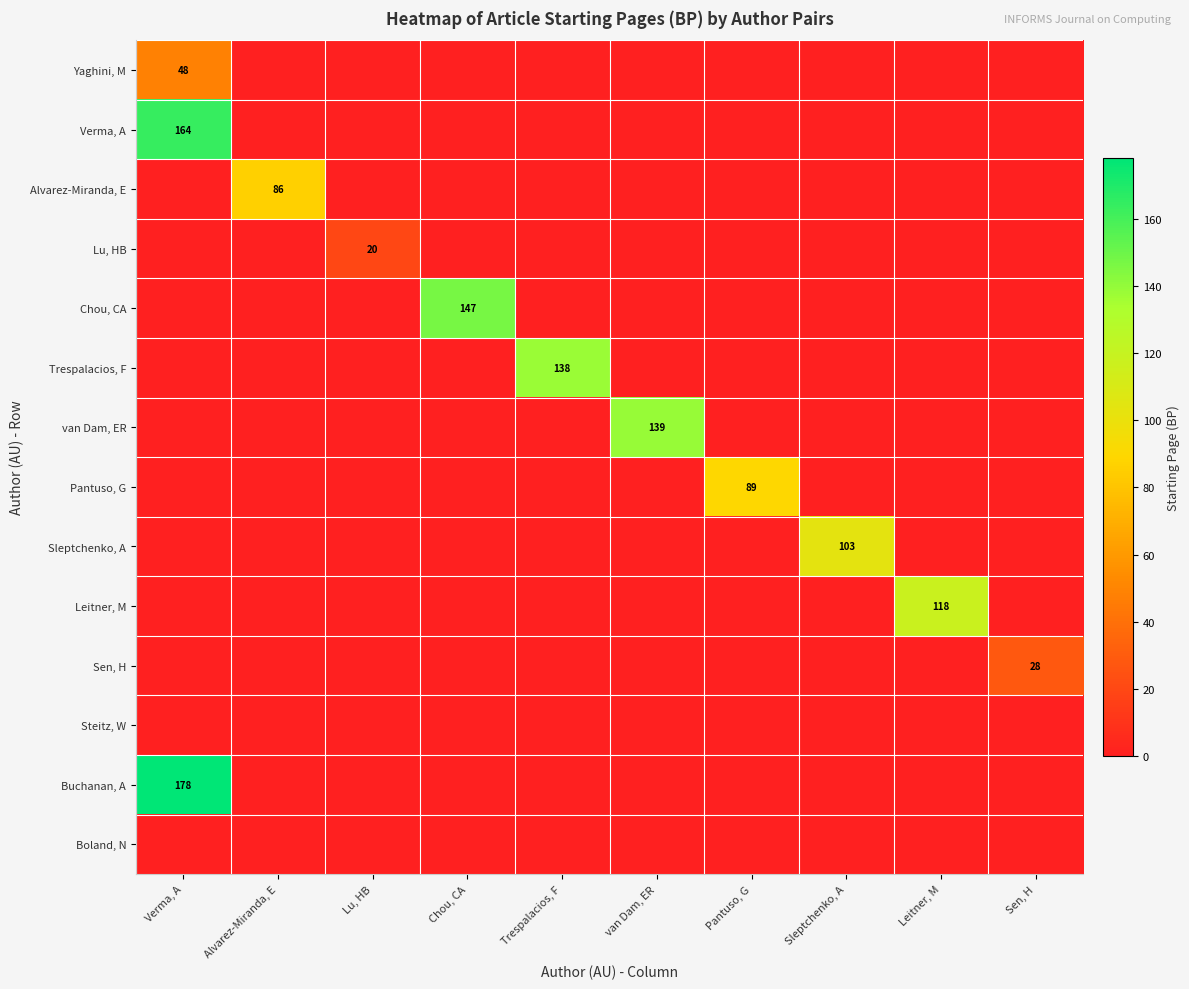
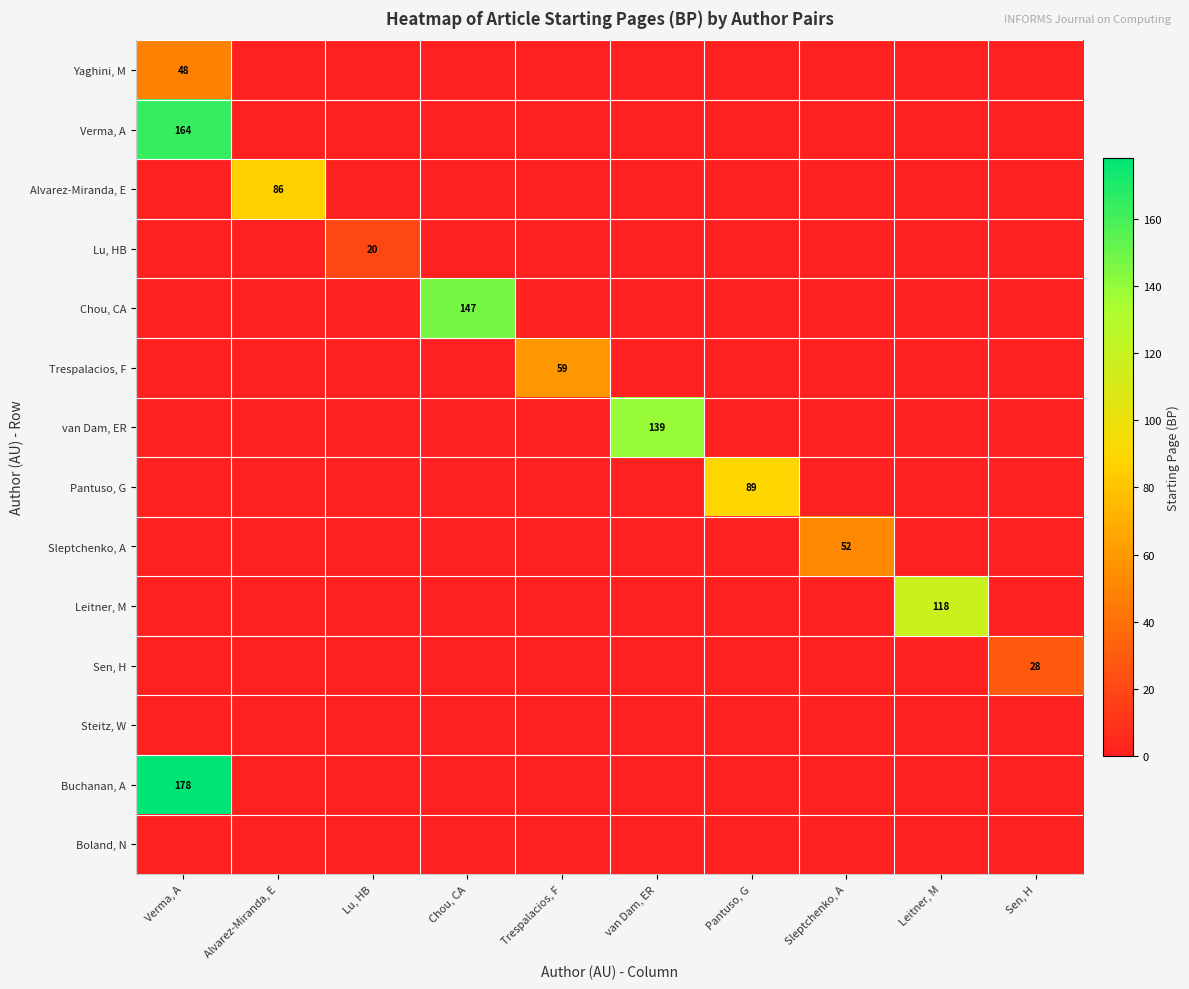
  {
    "Yaghini, M": {
      "Verma, A": 48
    },
    "Verma, A": {
      "Verma, A": 164
    },
    "Alvarez-Miranda, E": {
      "Alvarez-Miranda, E": 86
    },
    "Lu, HB": {
      "Lu, HB": 20
    },
    "Chou, CA": {
      "Chou, CA": 147
    },
    "Trespalacios, F": {
-     "Trespalacios, F": 138
+     "Trespalacios, F": 59
    },
    "van Dam, ER": {
      "van Dam, ER": 139
    },
    "Pantuso, G": {
      "Pantuso, G": 89
    },
    "Sleptchenko, A": {
-     "Sleptchenko, A": 103
+     "Sleptchenko, A": 52
    },
    "Leitner, M": {
      "Leitner, M": 118
    },
    "Sen, H": {
      "Sen, H": 28
    },
    "Buchanan, A": {
      "Verma, A": 178
    }
  }
